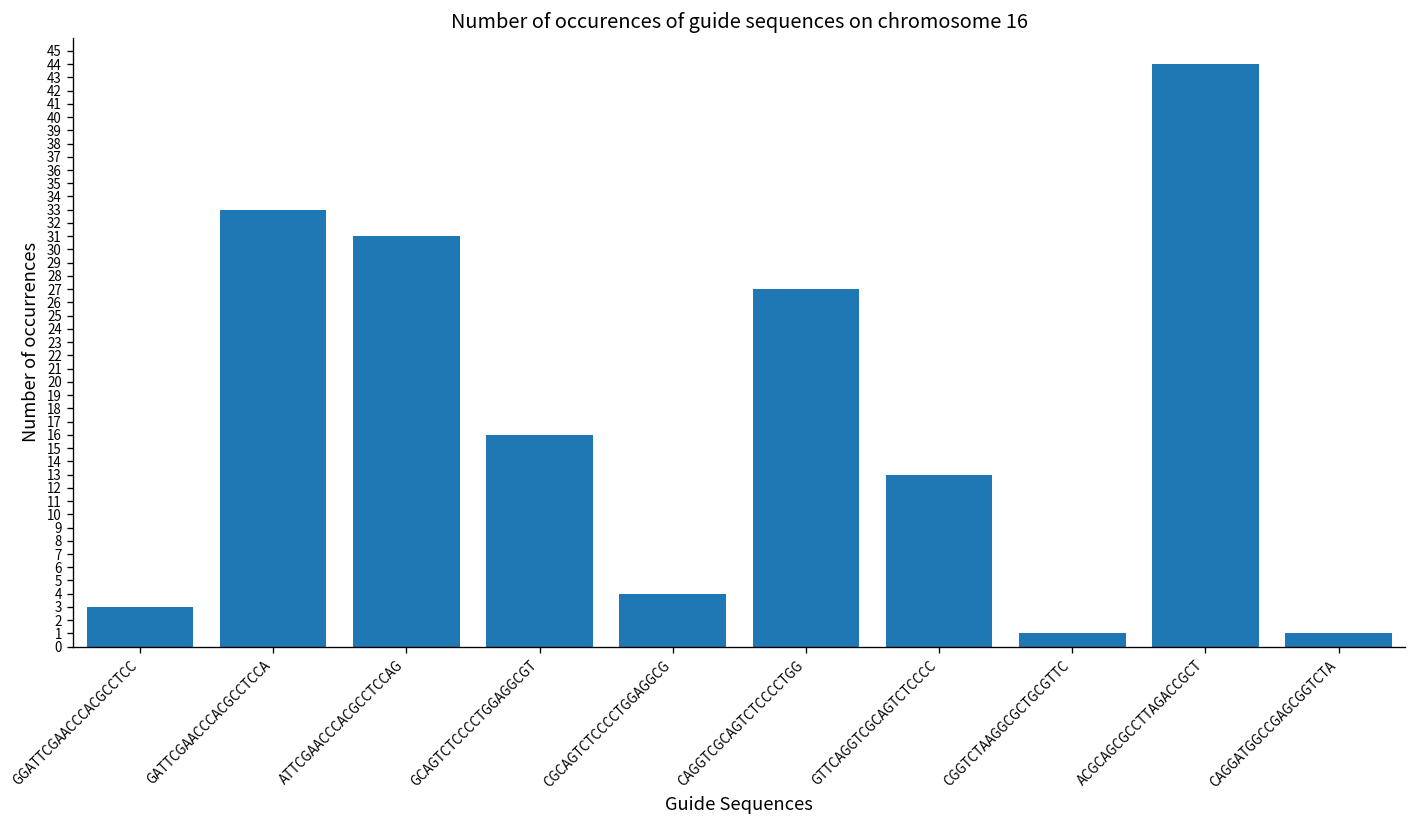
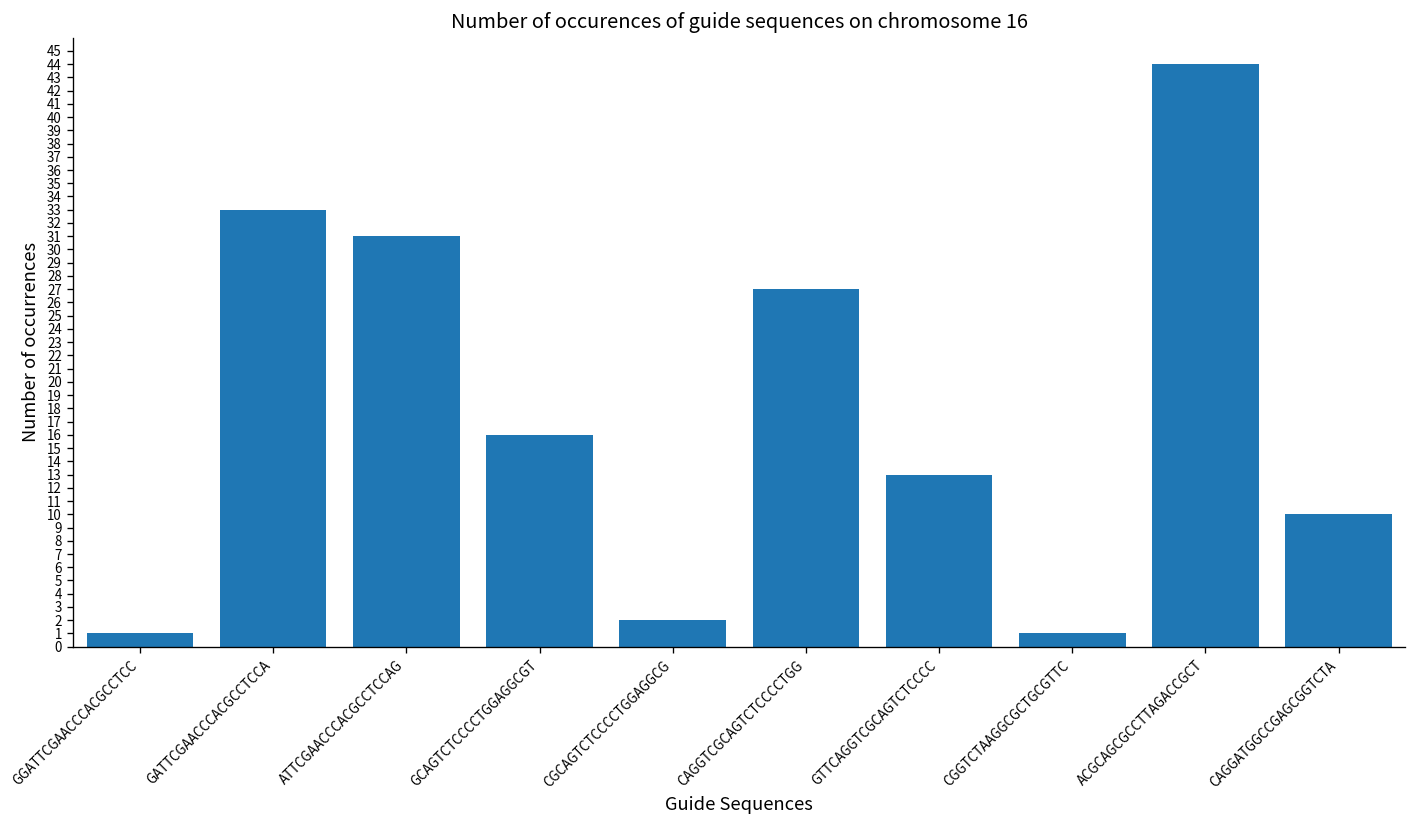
  {
-   "GGATTCGAACCCACGCCTCC": 3,
+   "GGATTCGAACCCACGCCTCC": 1,
    "GATTCGAACCCACGCCTCCA": 33,
    "ATTCGAACCCACGCCTCCAG": 31,
    "GCAGTCTCCCCTGGAGGCGT": 16,
-   "CGCAGTCTCCCCTGGAGGCG": 4,
+   "CGCAGTCTCCCCTGGAGGCG": 2,
    "CAGGTCGCAGTCTCCCCTGG": 27,
    "GTTCAGGTCGCAGTCTCCCC": 13,
    "CGGTCTAAGGCGCTGCGTTC": 1,
    "ACGCAGCGCCTTAGACCGCT": 44,
-   "CAGGATGGCCGAGCGGTCTA": 1
+   "CAGGATGGCCGAGCGGTCTA": 10
  }
